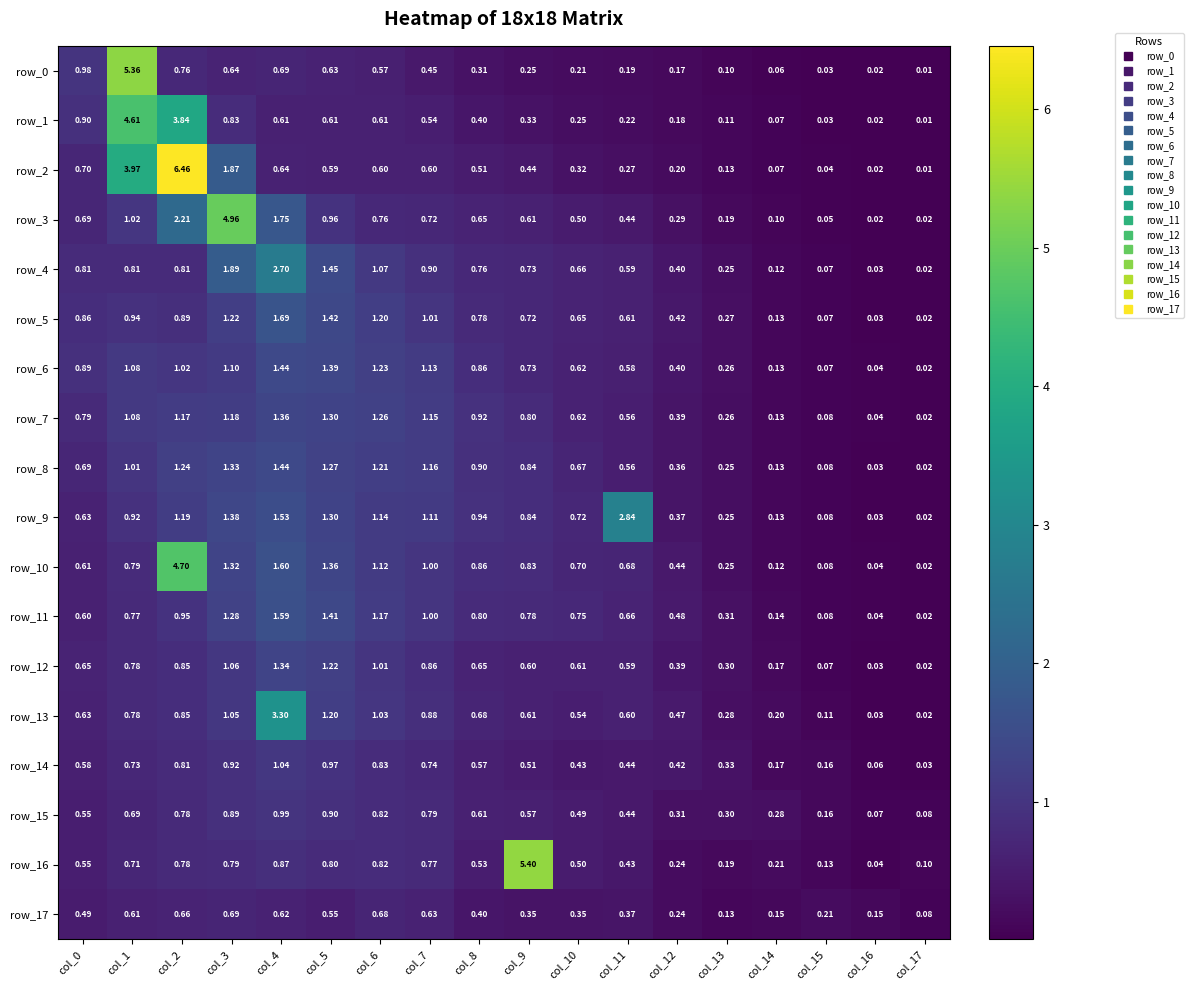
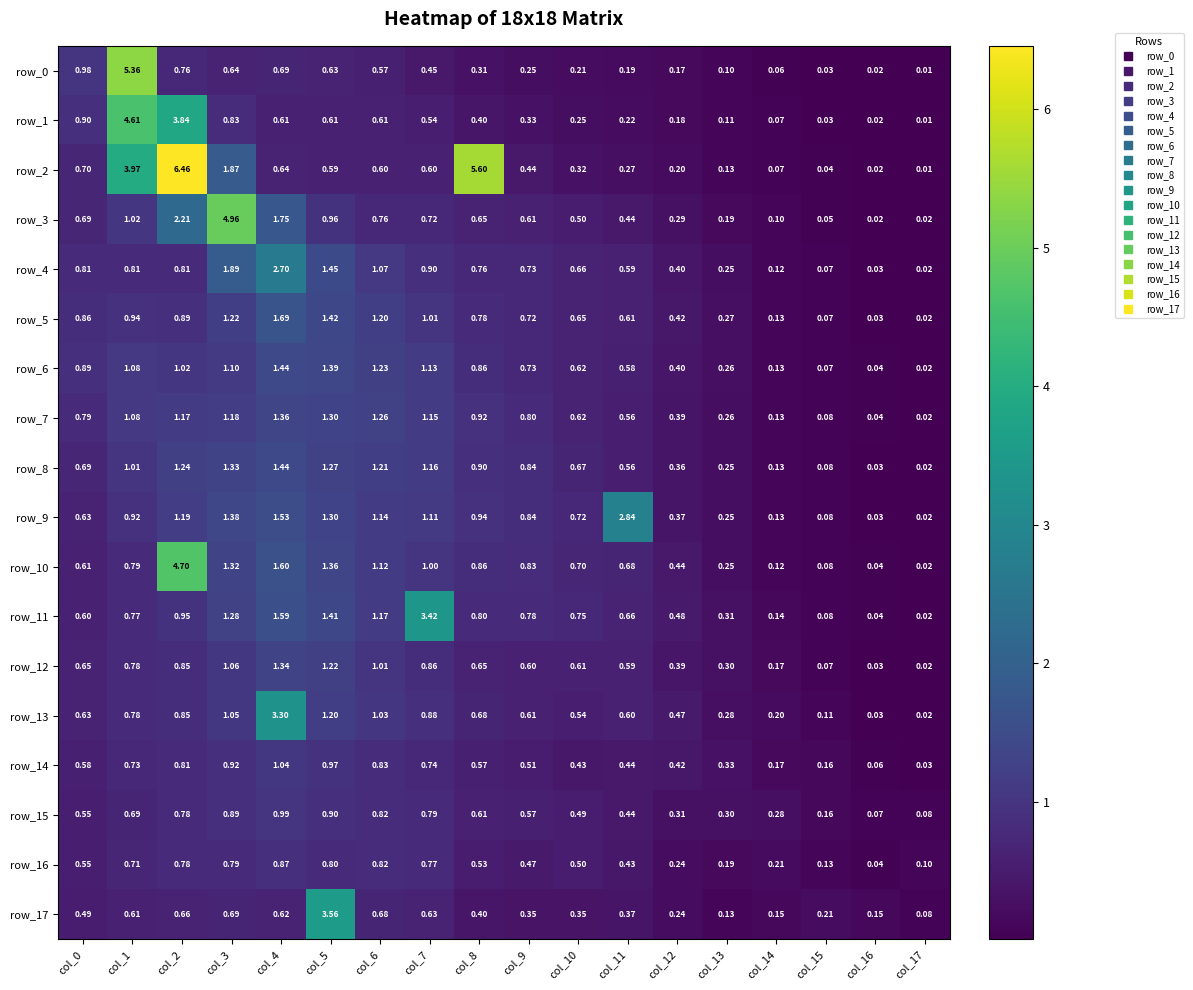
  {
    "row_2": {
      "col_0": 0.70,
      "col_1": 3.97,
      "col_2": 6.46,
      "col_3": 1.87,
      "col_4": 0.64,
      "col_5": 0.59,
      "col_6": 0.60,
      "col_7": 0.60,
-     "col_8": 0.51,
+     "col_8": 5.60,
      "col_9": 0.44,
      "col_10": 0.32,
      "col_11": 0.27,
      "col_12": 0.20,
      "col_13": 0.13,
      "col_14": 0.07,
      "col_15": 0.04,
      "col_16": 0.02,
      "col_17": 0.01
    },
    "row_11": {
      "col_0": 0.60,
      "col_1": 0.77,
      "col_2": 0.95,
      "col_3": 1.28,
      "col_4": 1.59,
      "col_5": 1.41,
      "col_6": 1.17,
-     "col_7": 1.00,
+     "col_7": 3.42,
      "col_8": 0.80,
      "col_9": 0.78,
      "col_10": 0.75,
      "col_11": 0.66,
      "col_12": 0.48,
      "col_13": 0.31,
      "col_14": 0.14,
      "col_15": 0.08,
      "col_16": 0.04,
      "col_17": 0.02
    },
    "row_16": {
      "col_0": 0.55,
      "col_1": 0.71,
      "col_2": 0.78,
      "col_3": 0.79,
      "col_4": 0.87,
      "col_5": 0.80,
      "col_6": 0.82,
      "col_7": 0.77,
      "col_8": 0.53,
-     "col_9": 5.40,
+     "col_9": 0.47,
      "col_10": 0.50,
      "col_11": 0.43,
      "col_12": 0.24,
      "col_13": 0.19,
      "col_14": 0.21,
      "col_15": 0.13,
      "col_16": 0.04,
      "col_17": 0.10
    },
    "row_17": {
      "col_0": 0.49,
      "col_1": 0.61,
      "col_2": 0.66,
      "col_3": 0.69,
      "col_4": 0.62,
-     "col_5": 0.55,
+     "col_5": 3.56,
      "col_6": 0.68,
      "col_7": 0.63,
      "col_8": 0.40,
      "col_9": 0.35,
      "col_10": 0.35,
      "col_11": 0.37,
      "col_12": 0.24,
      "col_13": 0.13,
      "col_14": 0.15,
      "col_15": 0.21,
      "col_16": 0.15,
      "col_17": 0.08
    }
  }
